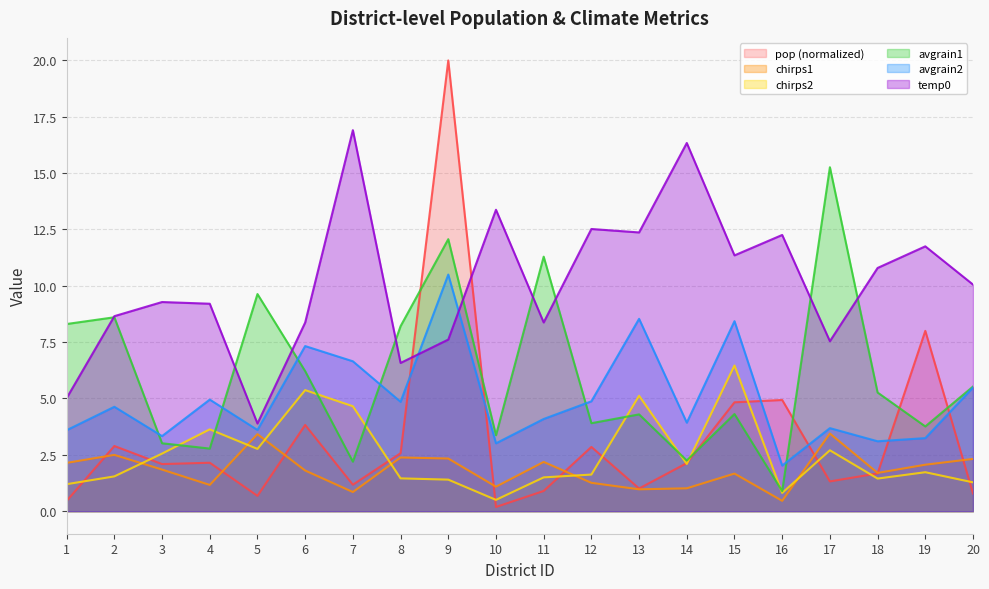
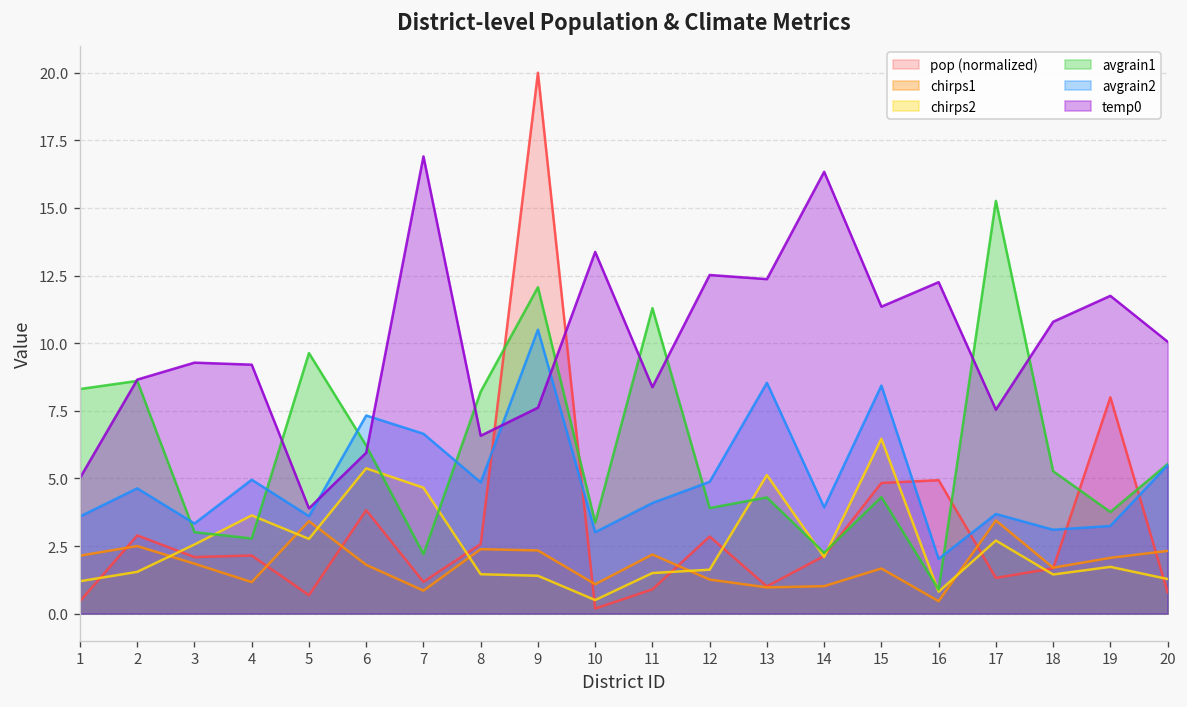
  {
    "pop (normalized)": {
      "1": 0.5,
      "2": 2.9,
      "3": 2.1,
      "4": 2.1,
      "5": 0.7,
      "6": 3.8,
      "7": 1.2,
      "8": 2.6,
      "9": 20.0,
      "10": 0.2,
      "11": 0.9,
      "12": 2.9,
      "15": 4.8,
      "16": 4.9,
      "17": 1.3,
      "19": 8.0,
      "20": 0.8
    },
    "avgrain1": {
      "1": 8.3,
      "3": 3.0,
      "4": 2.8,
      "5": 9.6,
      "6": 6.2,
      "7": 2.2,
      "8": 8.2,
      "9": 12.1,
      "10": 3.4,
      "11": 11.3,
      "12": 3.9,
      "13": 4.3,
      "14": 2.2,
      "15": 4.3,
      "17": 15.3,
      "18": 5.3,
      "19": 3.8
    },
    "avgrain2": {
      "1": 3.6,
      "2": 4.6,
      "3": 3.3,
      "4": 5.0,
      "5": 3.6,
      "6": 7.3,
      "7": 6.7,
      "8": 4.9,
      "9": 10.5,
      "10": 3.0,
      "11": 4.1,
      "12": 4.9,
      "13": 8.5,
      "14": 3.9,
      "15": 8.4,
      "16": 2.0,
      "17": 3.7,
      "18": 3.1,
      "19": 3.2
    },
    "temp0": {
      "1": 5.0,
      "3": 9.3,
      "4": 9.2,
      "5": 3.9,
-     "6": 8.4,
+     "6": 5.9,
      "7": 16.9,
      "8": 6.6,
      "9": 7.6,
      "10": 13.4,
      "11": 8.4,
      "12": 12.5,
      "13": 12.4,
      "14": 16.3,
      "15": 11.4,
      "16": 12.3,
      "17": 7.5,
      "18": 10.8,
      "19": 11.8,
      "20": 10.1
    }
  }
